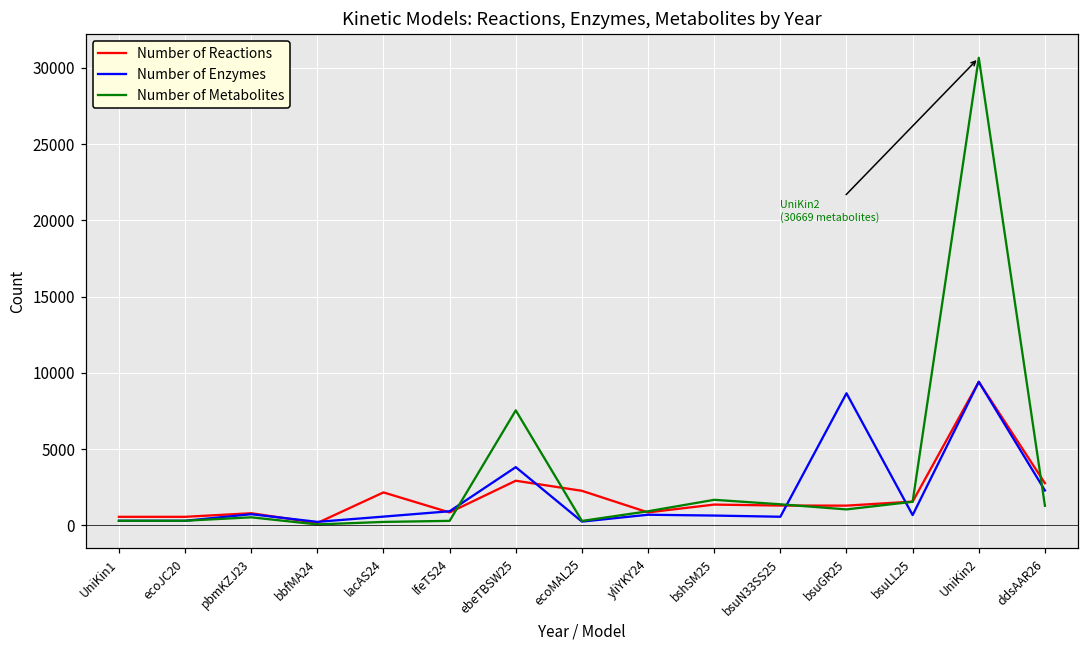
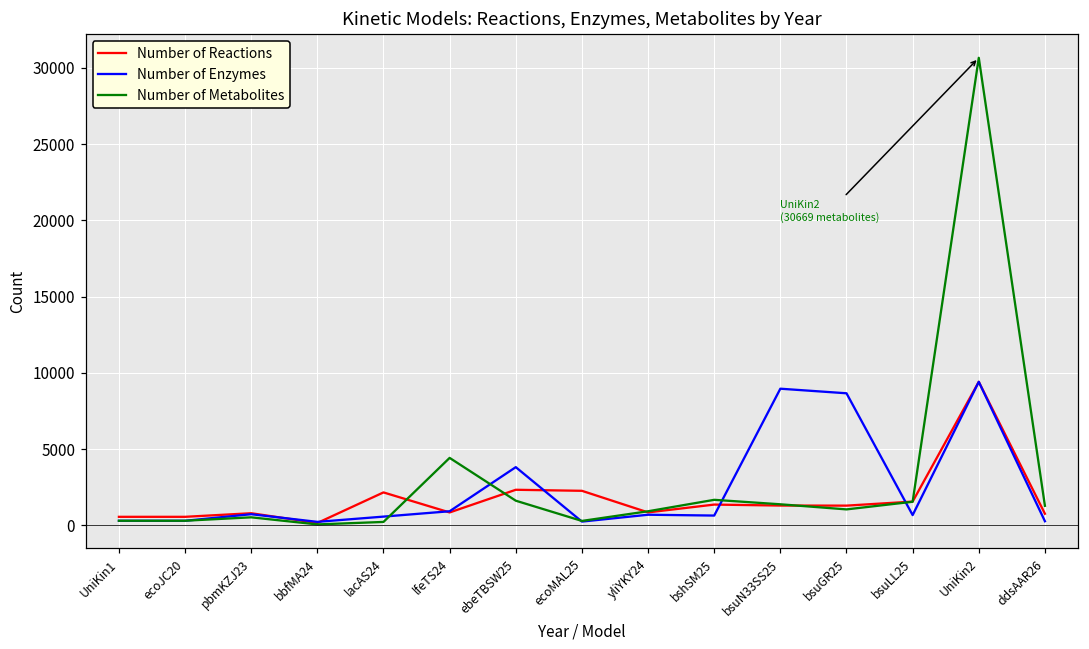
  {
    "Number of Reactions": {
      "UniKin1": 600,
      "ecoJC20": 600,
      "lacAS24": 2200,
-     "ebeTBSW25": 2900,
+     "ebeTBSW25": 2300,
      "ecoMAL25": 2300,
      "bshSM25": 1400,
      "bsuGR25": 1300,
-     "ddsAAR26": 2800
+     "ddsAAR26": 800
    },
    "Number of Enzymes": {
      "lacAS24": 600,
      "ebeTBSW25": 3800,
      "bshSM25": 600,
-     "bsuN33SS25": 600,
+     "bsuN33SS25": 9000,
      "bsuGR25": 8700,
      "bsuLL25": 700,
-     "ddsAAR26": 2300
+     "ddsAAR26": 300
    },
    "Number of Metabolites": {
      "pbmKZJ23": 500,
      "lacAS24": 200,
-     "lfeTS24": 300,
-     "ebeTBSW25": 7500,
+     "lfeTS24": 4400,
+     "ebeTBSW25": 1600,
      "bshSM25": 1700,
      "bsuGR25": 1100,
      "ddsAAR26": 1300
    }
  }
